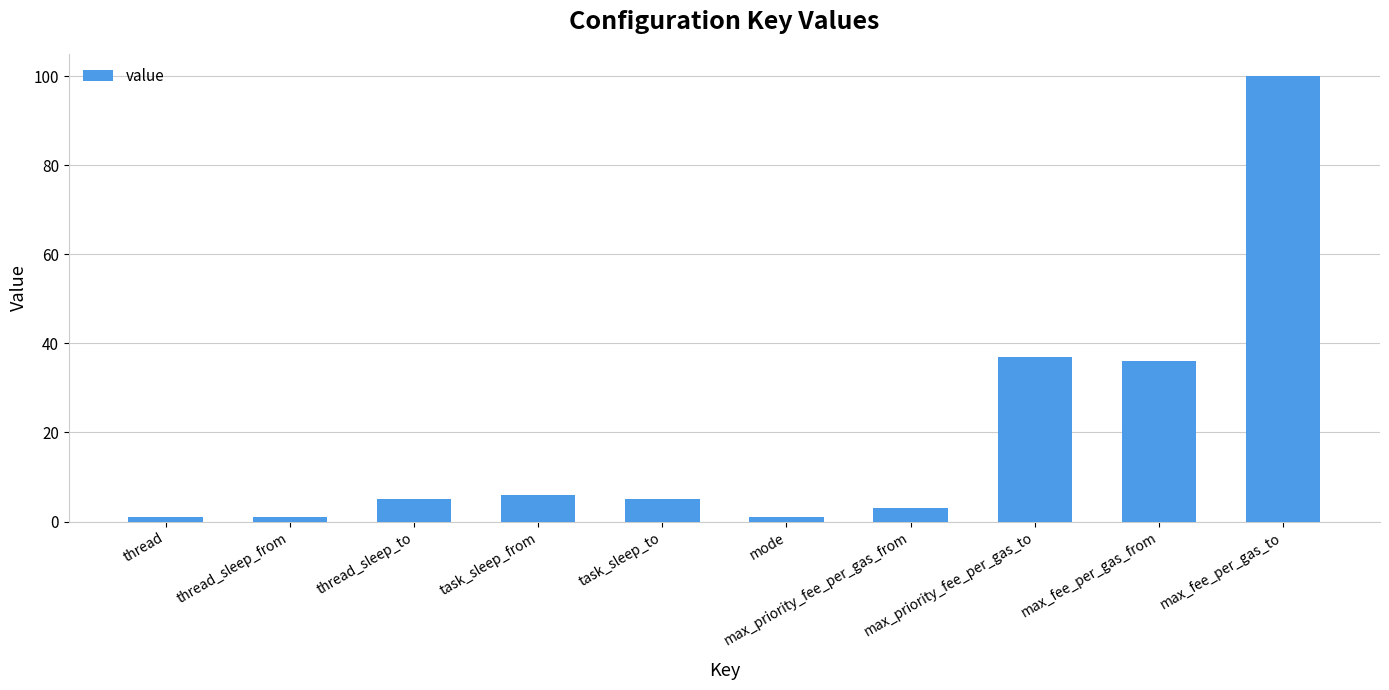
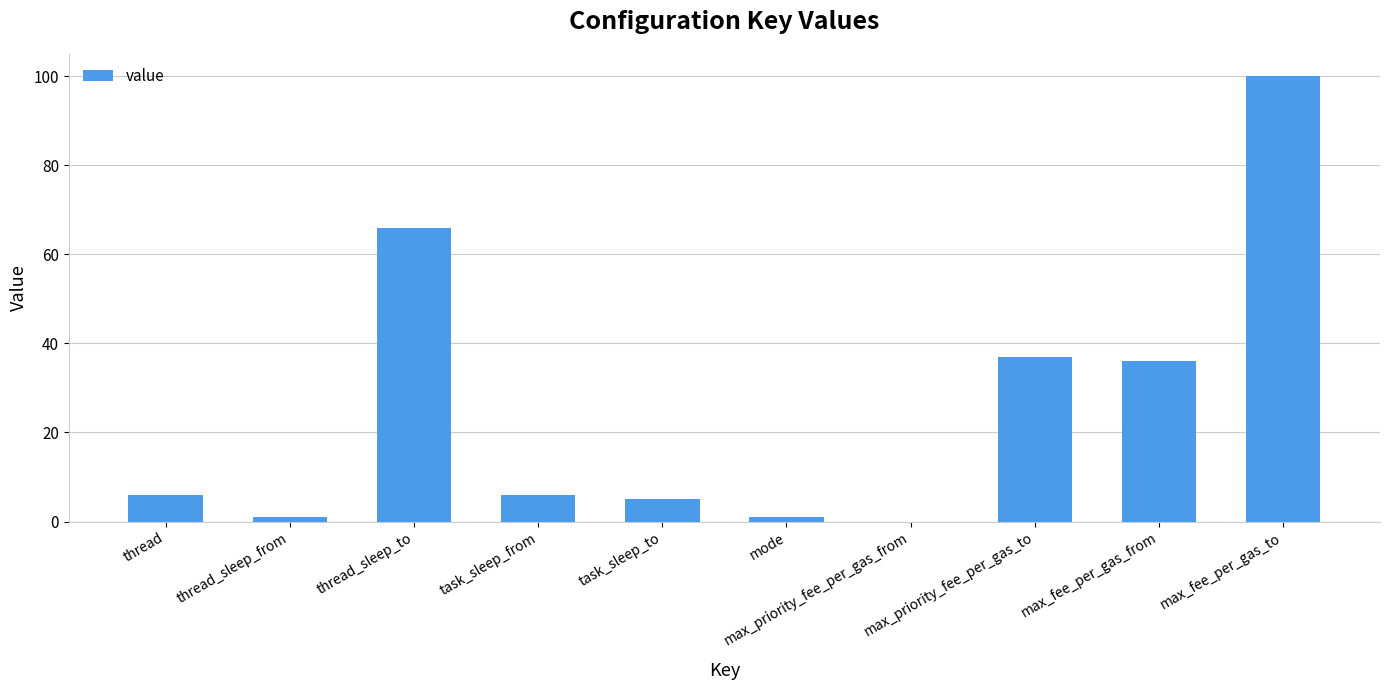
  {
-   "thread": 1,
+   "thread": 6,
    "thread_sleep_from": 1,
-   "thread_sleep_to": 5,
+   "thread_sleep_to": 66,
    "task_sleep_from": 6,
    "task_sleep_to": 5,
    "mode": 1,
-   "max_priority_fee_per_gas_from": 3,
+   "max_priority_fee_per_gas_from": 0,
    "max_priority_fee_per_gas_to": 37,
    "max_fee_per_gas_from": 36,
    "max_fee_per_gas_to": 100
  }
